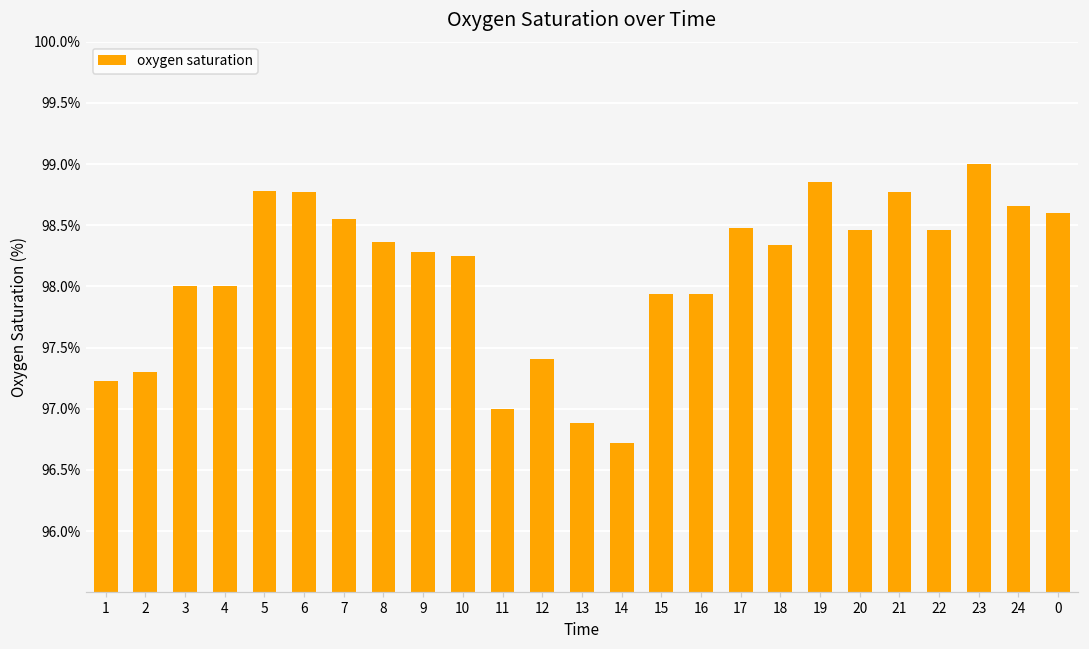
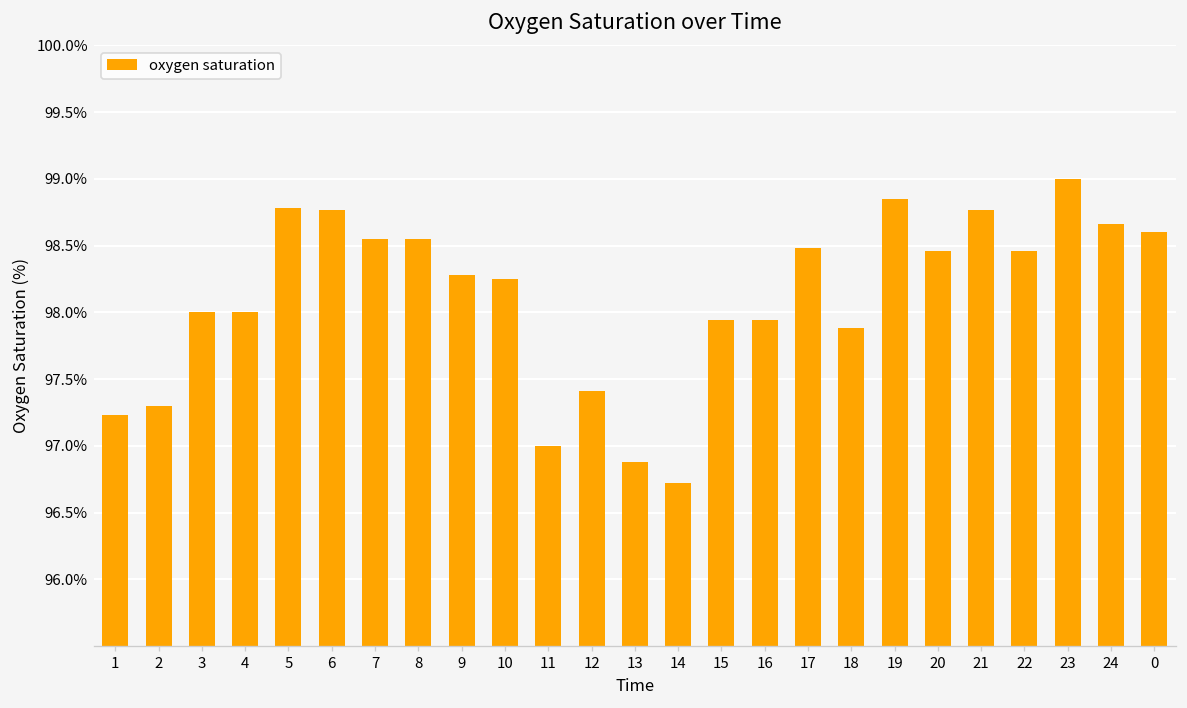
  {
    "1": "97.23%",
    "2": "97.30%",
    "3": "98.00%",
    "4": "98.00%",
    "5": "98.78%",
    "6": "98.77%",
    "7": "98.55%",
-   "8": "98.36%",
+   "8": "98.55%",
    "9": "98.28%",
    "10": "98.25%",
    "11": "97.00%",
    "12": "97.41%",
    "13": "96.88%",
    "14": "96.72%",
    "15": "97.94%",
    "16": "97.94%",
    "17": "98.48%",
-   "18": "98.34%",
+   "18": "97.88%",
    "19": "98.85%",
    "20": "98.46%",
    "21": "98.77%",
    "22": "98.46%",
    "23": "99.00%",
    "24": "98.66%",
    "0": "98.60%"
  }
